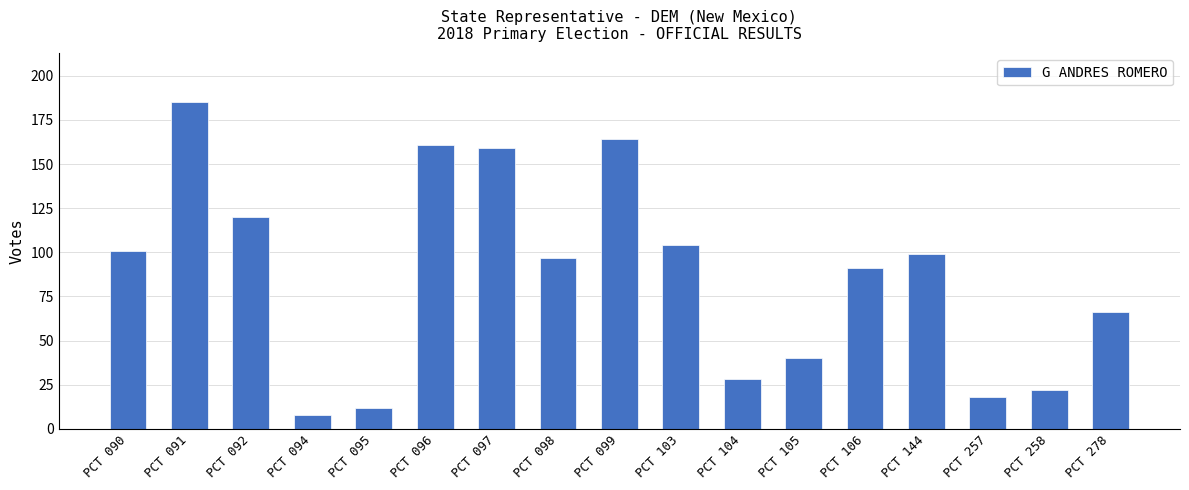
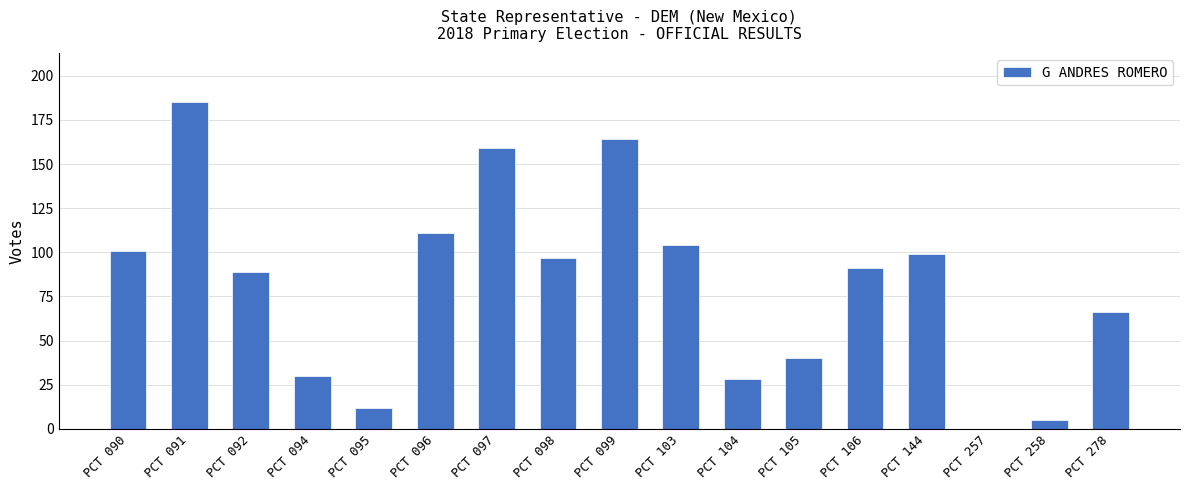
  {
    "PCT 090": 101,
    "PCT 091": 185,
-   "PCT 092": 120,
-   "PCT 094": 8,
+   "PCT 092": 89,
+   "PCT 094": 30,
    "PCT 095": 12,
-   "PCT 096": 161,
+   "PCT 096": 111,
    "PCT 097": 159,
    "PCT 098": 97,
    "PCT 099": 164,
    "PCT 103": 104,
    "PCT 104": 28,
    "PCT 105": 40,
    "PCT 106": 91,
    "PCT 144": 99,
-   "PCT 257": 18,
-   "PCT 258": 22,
+   "PCT 257": 0,
+   "PCT 258": 5,
    "PCT 278": 66
  }
